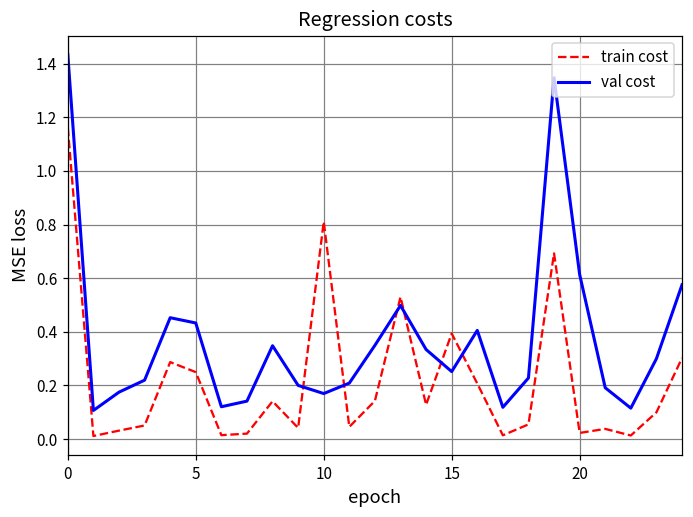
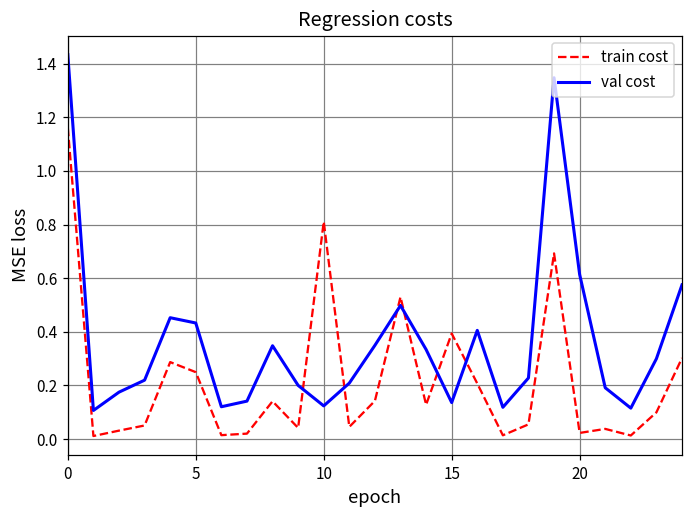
  {
    "train cost": {
      "0": 1.16,
      "5": 0.25,
      "10": 0.81,
      "15": 0.39,
      "20": 0.02
    },
    "val cost": {
      "0": 1.43,
      "5": 0.43,
-     "10": 0.17,
-     "15": 0.25,
+     "10": 0.12,
+     "15": 0.14,
      "20": 0.61
    }
  }
